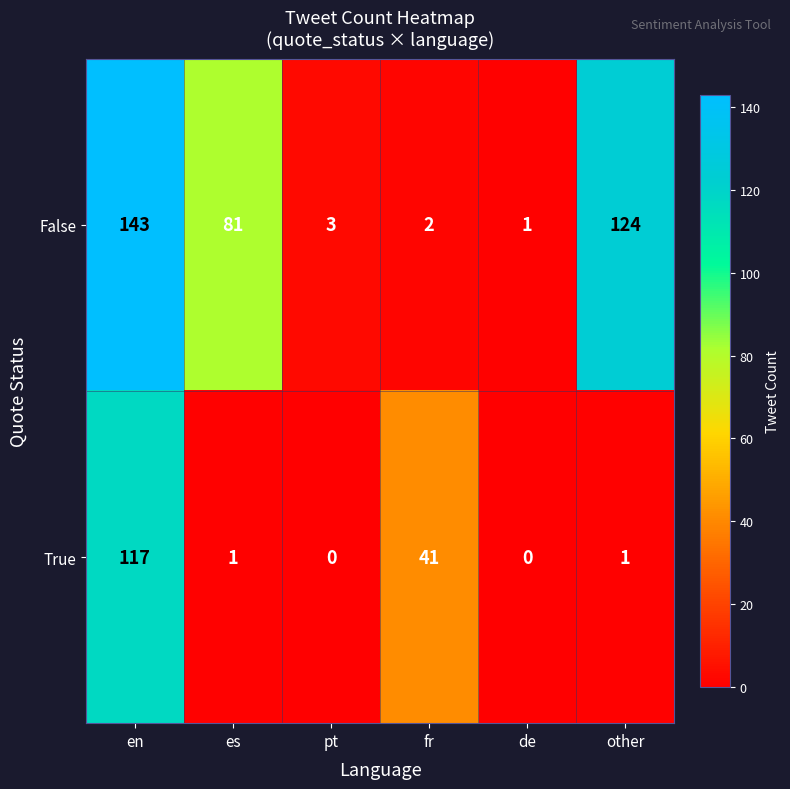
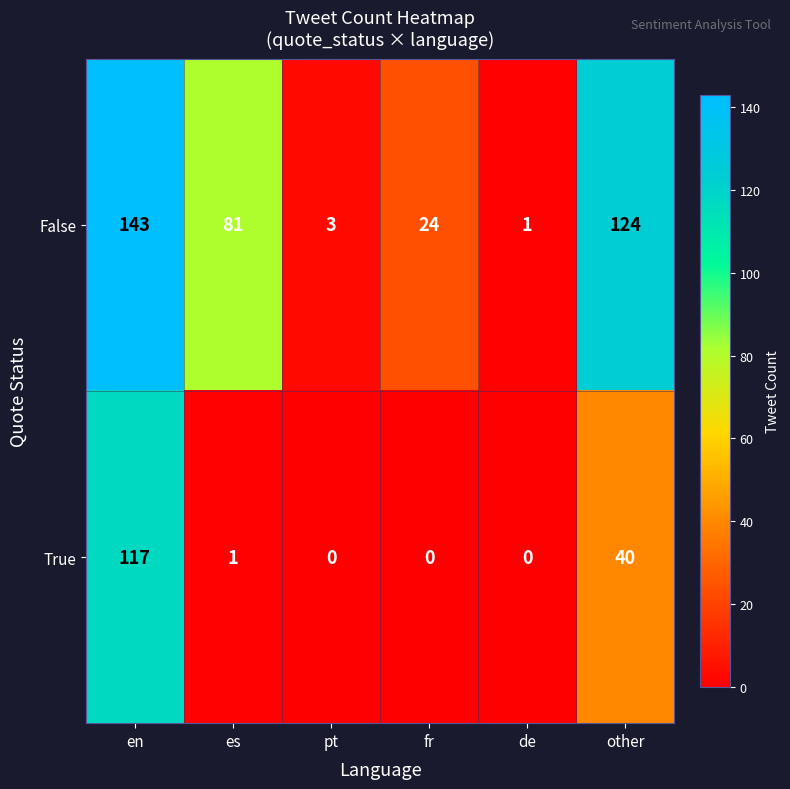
  {
    "False": {
      "en": 143,
      "es": 81,
      "pt": 3,
-     "fr": 2,
+     "fr": 24,
      "de": 1,
      "other": 124
    },
    "True": {
      "en": 117,
      "es": 1,
      "pt": 0,
-     "fr": 41,
+     "fr": 0,
      "de": 0,
-     "other": 1
+     "other": 40
    }
  }
